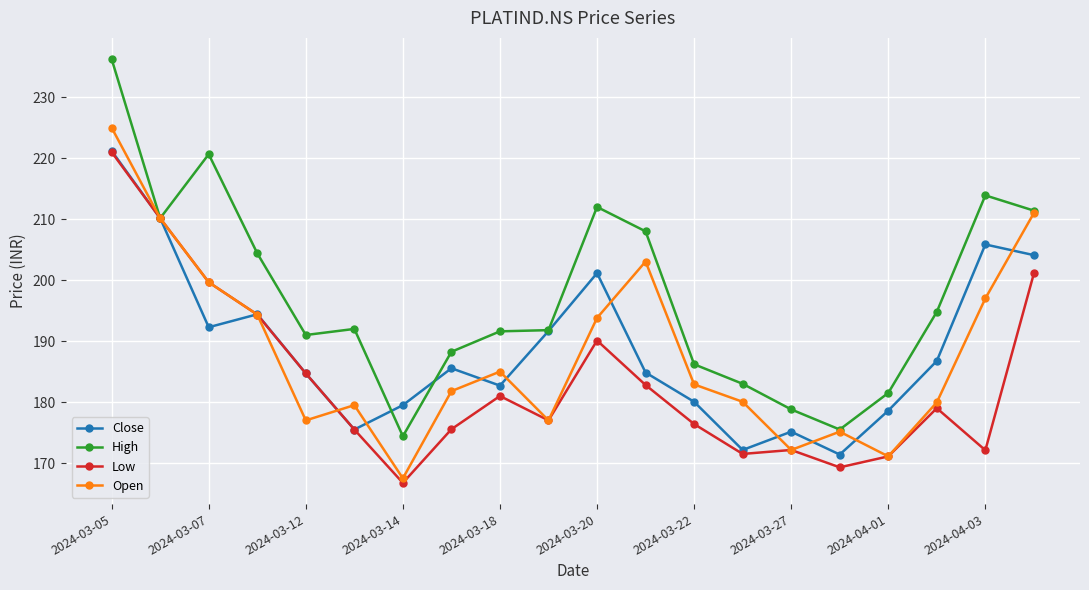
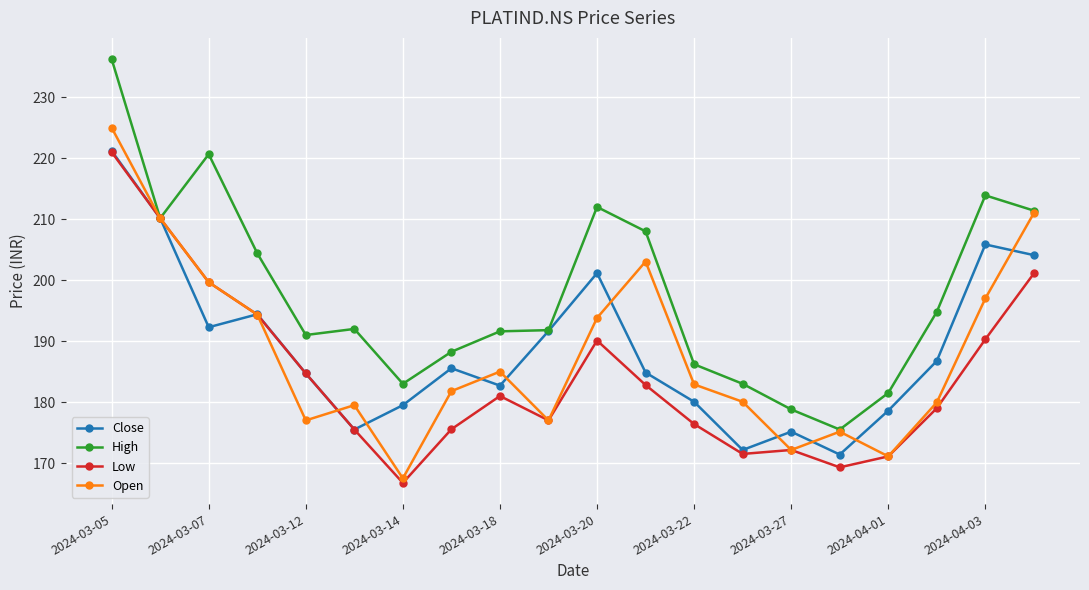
  {
    "Close": {
      "2024-03-07": 192,
      "2024-03-14": 179,
      "2024-03-18": 183,
      "2024-03-20": 201,
      "2024-03-22": 180,
      "2024-03-27": 175,
      "2024-04-01": 179,
      "2024-04-03": 206
    },
    "High": {
      "2024-03-05": 236,
      "2024-03-07": 221,
      "2024-03-12": 191,
-     "2024-03-14": 174,
+     "2024-03-14": 183,
      "2024-03-18": 192,
      "2024-03-20": 212,
      "2024-03-22": 186,
      "2024-03-27": 179,
      "2024-04-01": 182,
      "2024-04-03": 214
    },
    "Low": {
      "2024-03-14": 167,
      "2024-03-18": 181,
      "2024-03-20": 190,
      "2024-03-22": 176,
-     "2024-04-03": 172
+     "2024-04-03": 190
    },
    "Open": {
      "2024-03-05": 225,
      "2024-03-12": 177,
      "2024-03-14": 168,
      "2024-03-18": 185,
      "2024-03-20": 194,
      "2024-03-22": 183,
      "2024-04-03": 197
    }
  }
